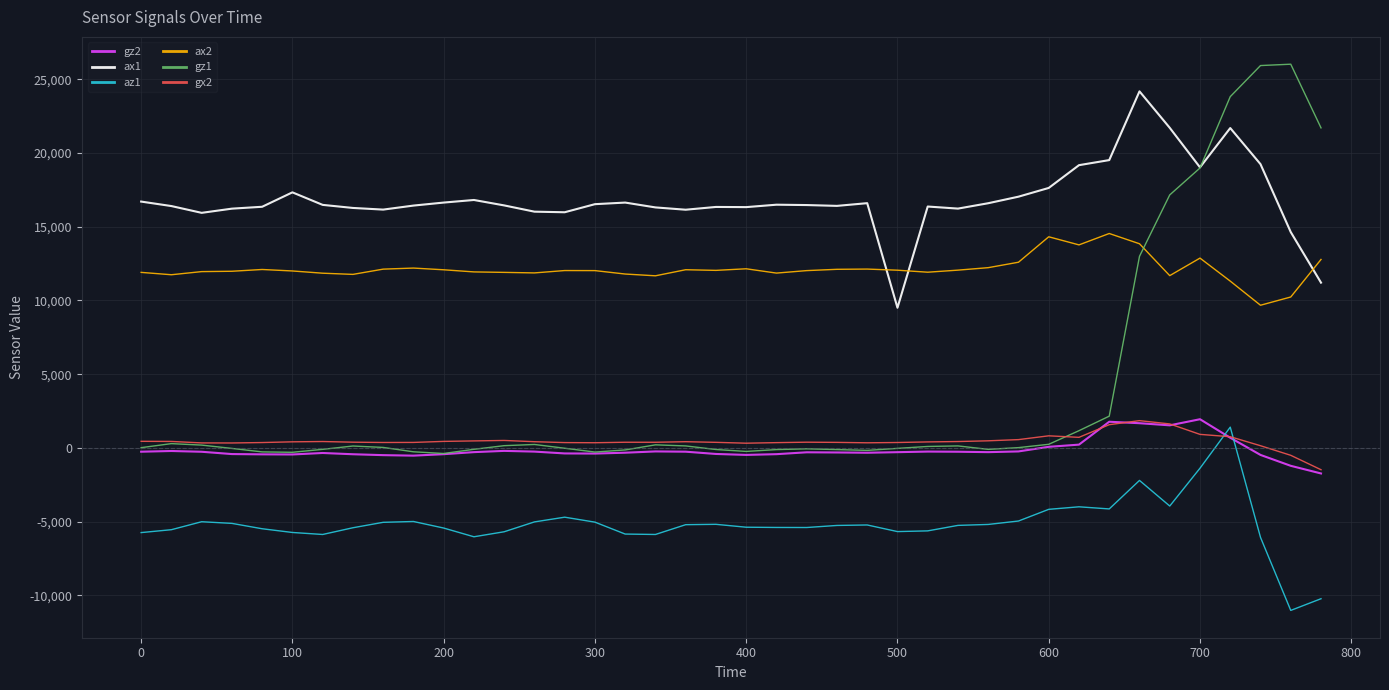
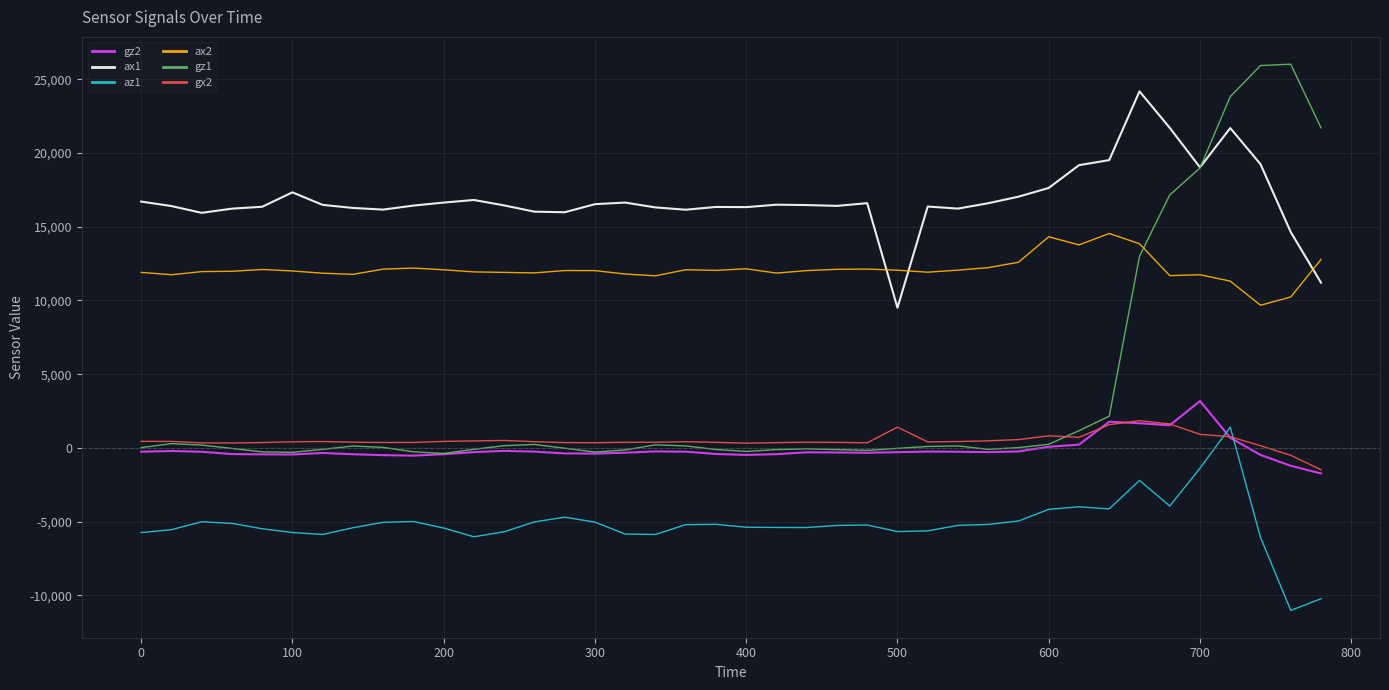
  {
    "gz2": {
      "0": "-300",
      "400": "-500",
      "500": "-300",
-     "700": "1,900"
+     "700": "3,200"
    },
    "ax1": {
      "0": "16,700",
      "100": "17,300",
      "200": "16,600",
      "300": "16,500",
      "400": "16,300",
      "500": "9,500",
      "600": "17,600"
    },
    "az1": {
      "0": "-5,700",
      "100": "-5,700",
      "200": "-5,400",
      "300": "-5,000",
      "400": "-5,400",
      "500": "-5,700",
      "600": "-4,200",
      "700": "-1,400"
    },
    "ax2": {
      "0": "11,900",
      "100": "12,000",
      "200": "12,100",
      "300": "12,000",
      "400": "12,100",
      "500": "12,000",
      "600": "14,300",
-     "700": "12,900"
+     "700": "11,700"
    },
    "gz1": {
      "0": "0",
      "400": "-200",
      "500": "0"
    },
    "gx2": {
      "0": "400",
      "100": "400",
      "200": "400",
      "300": "400",
      "400": "300",
-     "500": "400",
+     "500": "1,400",
      "600": "800",
      "700": "900"
    }
  }
